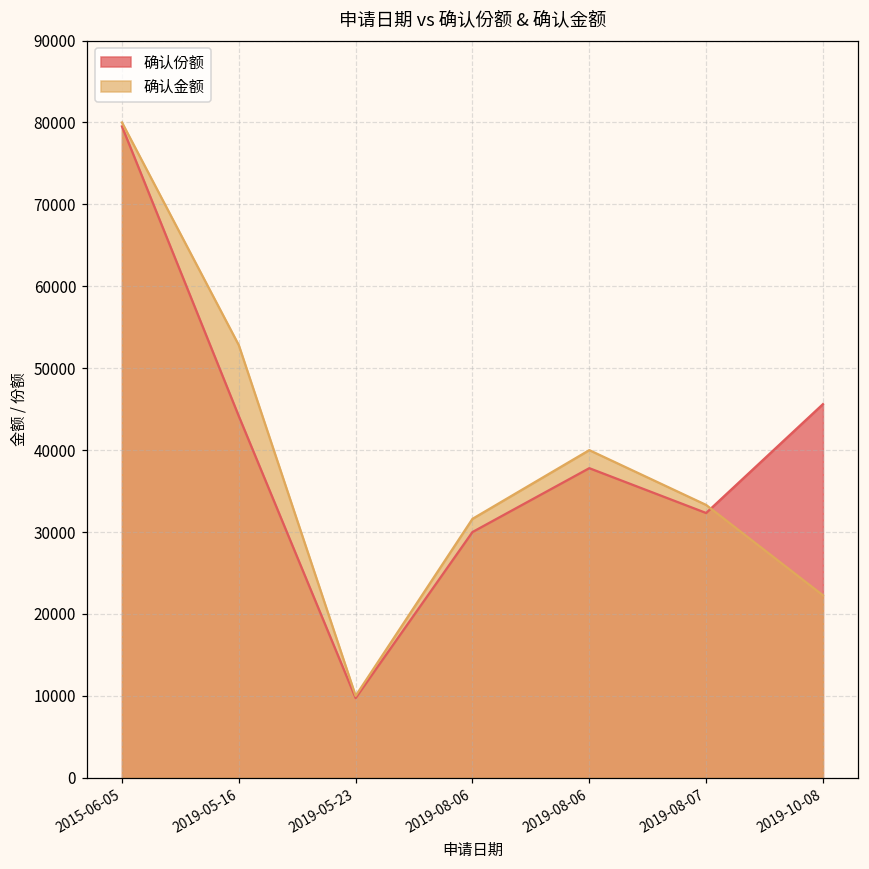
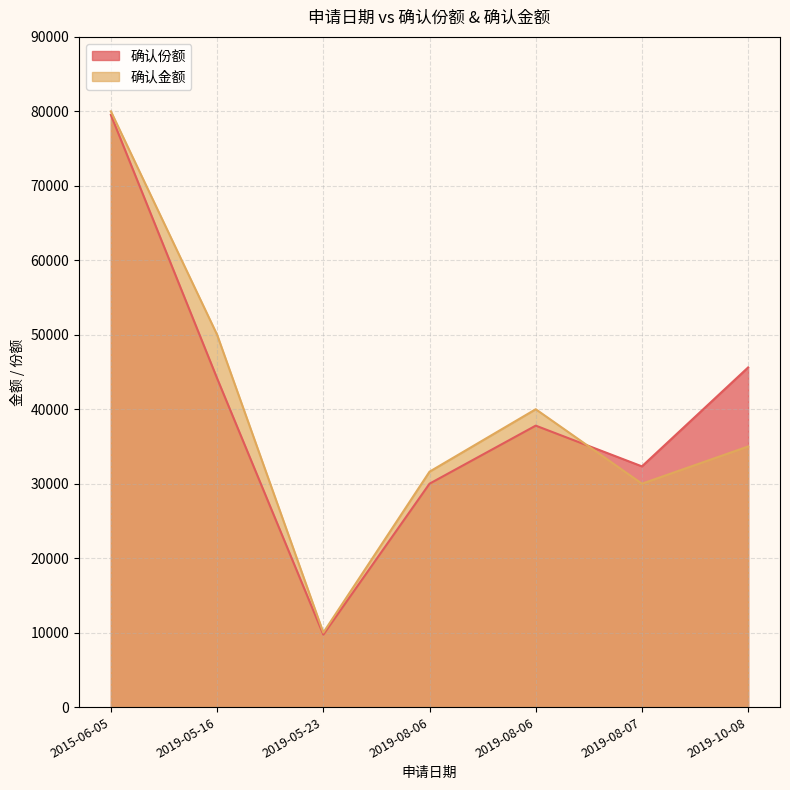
  {
    "确认份额": {
      "2015-06-05": 80000,
      "2019-05-16": 44000,
      "2019-08-07": 32000,
      "2019-10-08": 46000
    },
    "确认金额": {
      "2015-06-05": 80000,
-     "2019-05-16": 53000,
-     "2019-08-07": 33000,
-     "2019-10-08": 22000
+     "2019-05-16": 50000,
+     "2019-08-07": 30000,
+     "2019-10-08": 35000
    }
  }
